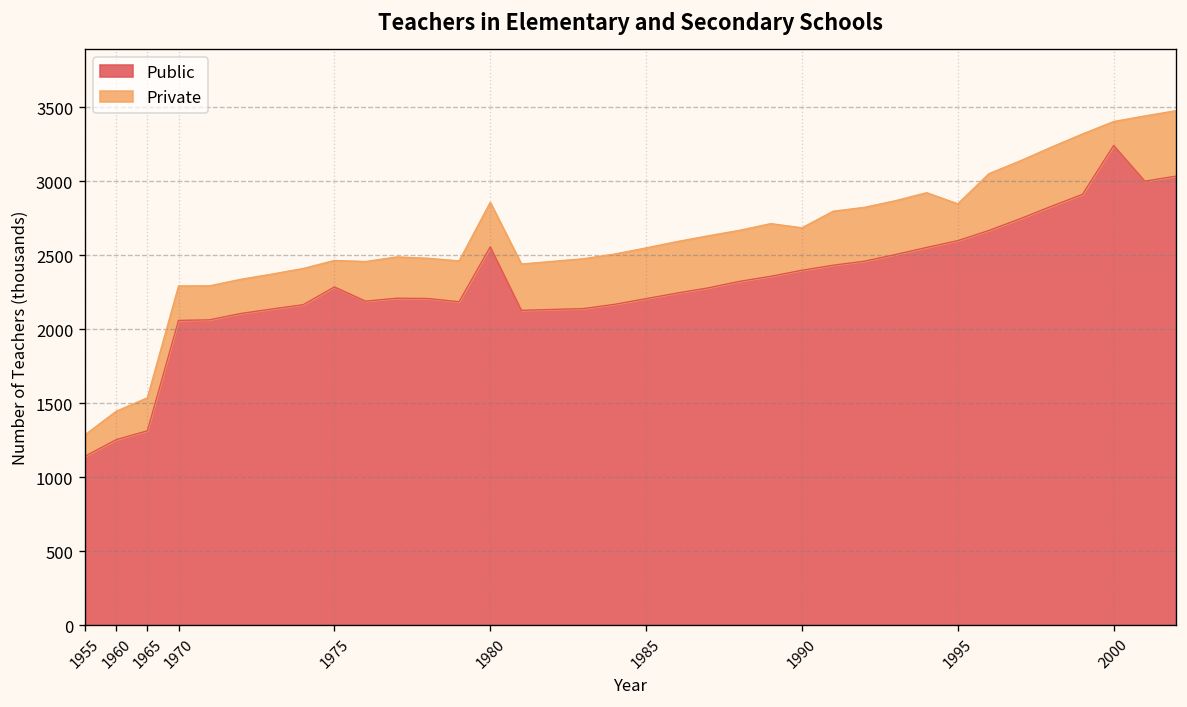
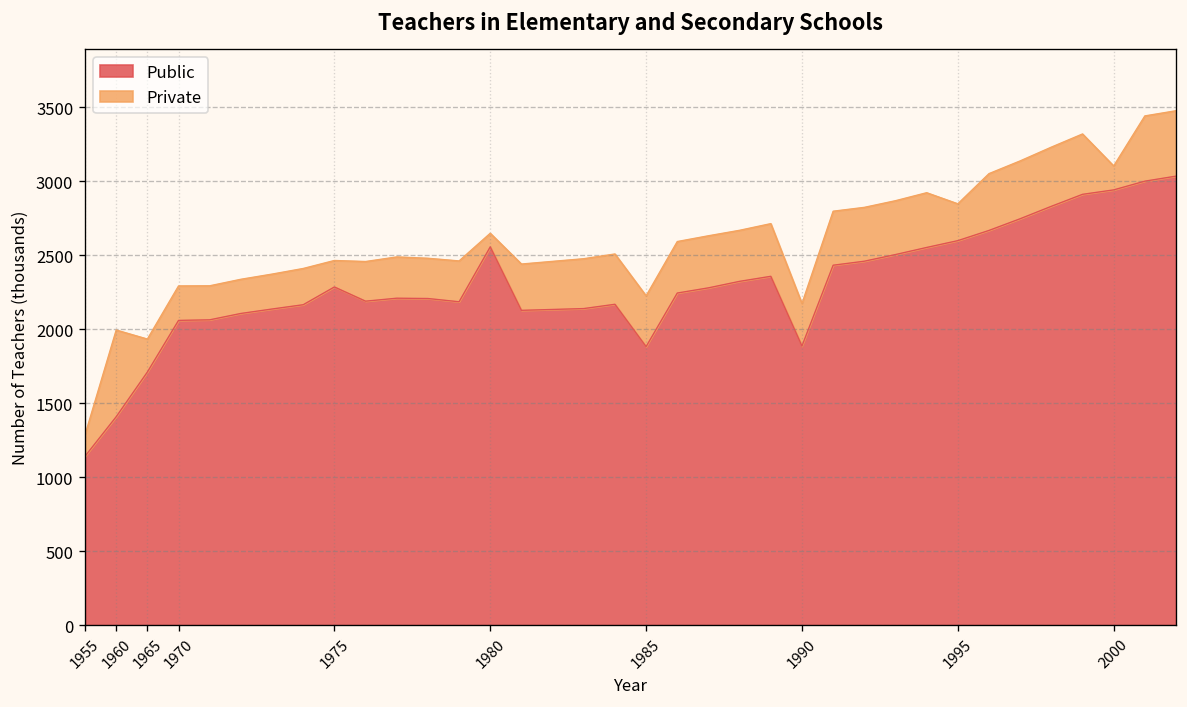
  {
    "Public": {
      "1955": 1140,
-     "1960": 1250,
-     "1965": 1310,
+     "1960": 1410,
+     "1965": 1710,
      "1970": 2060,
      "1975": 2290,
      "1980": 2560,
-     "1985": 2210,
-     "1990": 2400,
+     "1985": 1880,
+     "1990": 1890,
      "1995": 2600,
-     "2000": 3240
+     "2000": 2940
    },
    "Private": {
      "1955": 150,
-     "1960": 190,
+     "1960": 590,
      "1965": 220,
      "1970": 230,
      "1975": 180,
-     "1980": 300,
+     "1980": 90,
      "1985": 340,
      "1990": 290,
      "1995": 250,
      "2000": 160
    }
  }
